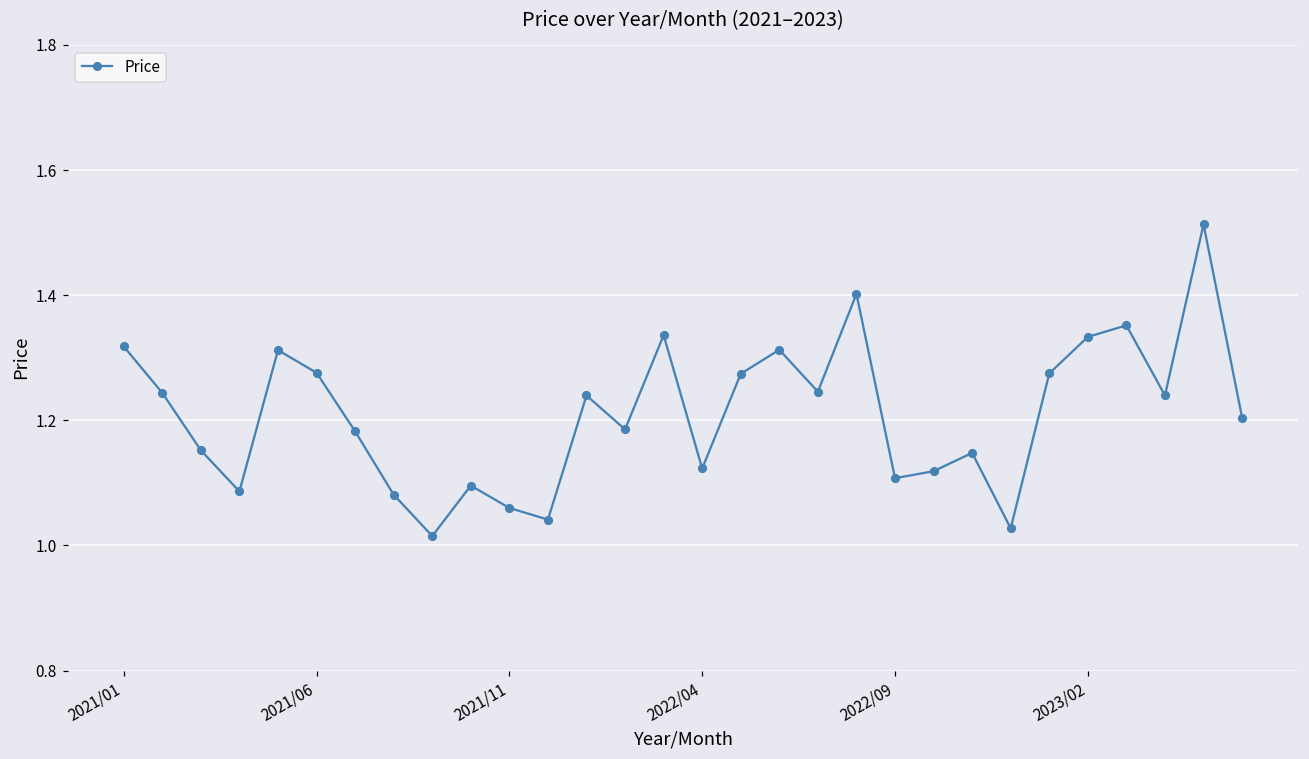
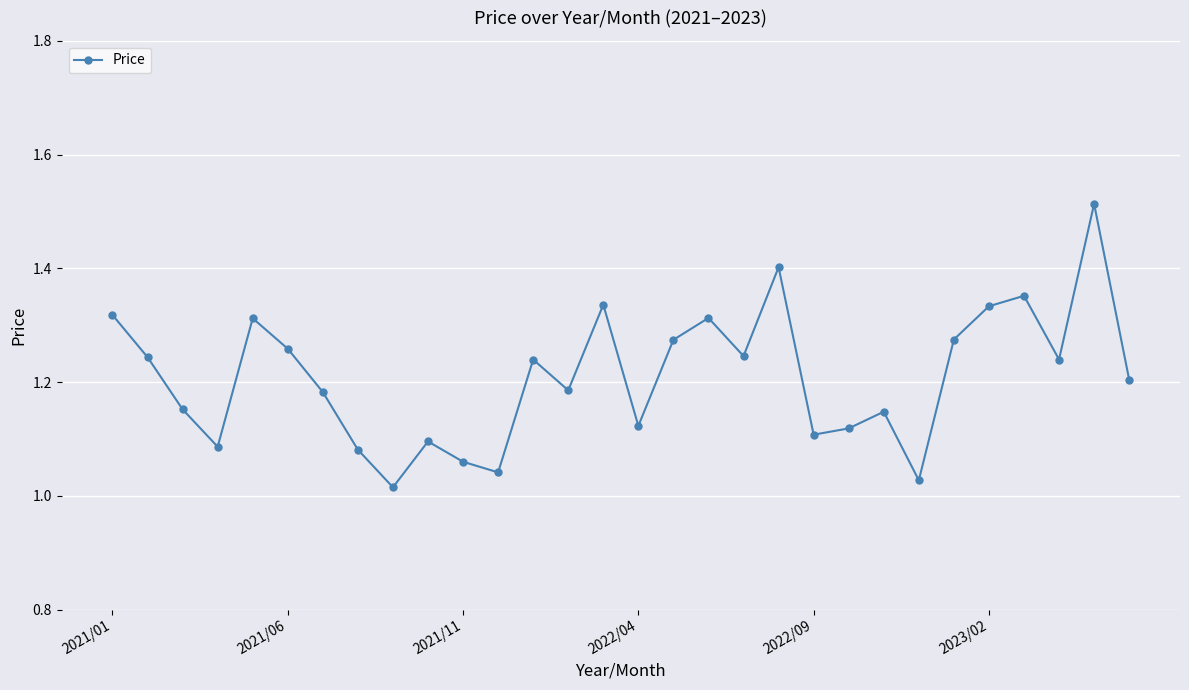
  {
    "2021/01": 1.32,
-   "2021/06": 1.28,
+   "2021/06": 1.26,
    "2021/11": 1.06,
    "2022/04": 1.12,
    "2022/09": 1.11,
    "2023/02": 1.33
  }
